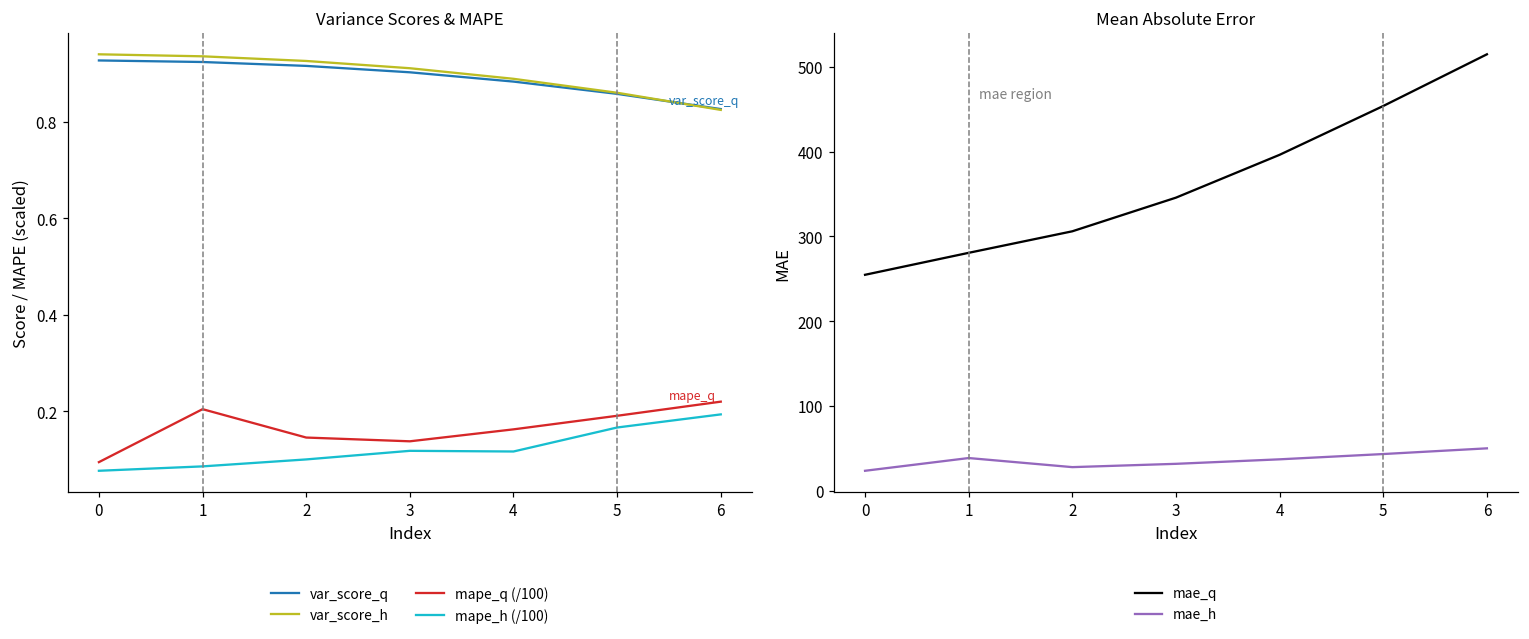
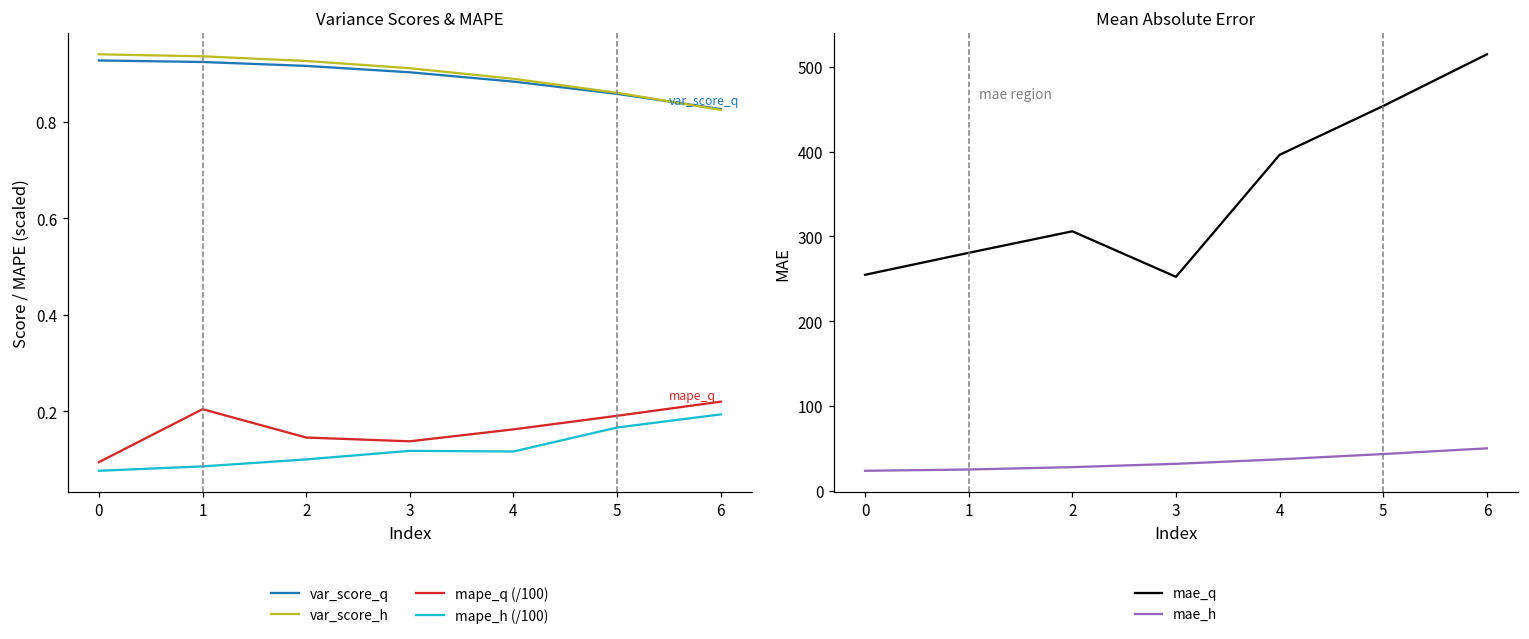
  {
    "Variance Scores & MAPE": {
      "var_score_q": {
        "0": 0.93,
        "1": 0.92,
        "2": 0.92,
        "3": 0.90,
        "4": 0.88
      },
      "var_score_h": {
        "0": 0.94,
        "1": 0.94,
        "2": 0.93,
        "3": 0.91,
        "4": 0.89
      },
      "mape_q (/100)": {
        "0": 0.09,
        "1": 0.20,
        "2": 0.15,
        "3": 0.14,
        "4": 0.16,
        "5": 0.19,
        "6": 0.22
      },
      "mape_h (/100)": {
        "0": 0.08,
        "1": 0.09,
        "2": 0.10,
        "3": 0.12,
        "4": 0.12,
        "5": 0.17,
        "6": 0.19
      }
    },
    "Mean Absolute Error": {
      "mae_q": {
        "0": 250,
        "1": 280,
        "2": 310,
-       "3": 350,
+       "3": 250,
        "4": 400,
        "5": 450,
        "6": 510
      },
      "mae_h": {
        "0": 20,
-       "1": 40,
+       "1": 30,
        "2": 30,
        "3": 30,
        "4": 40,
        "5": 40,
        "6": 50
      }
    }
  }
